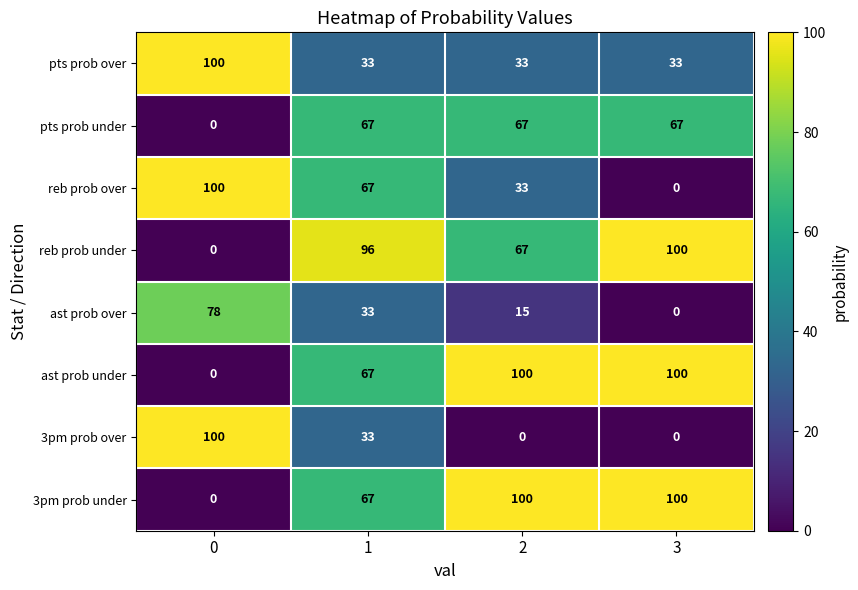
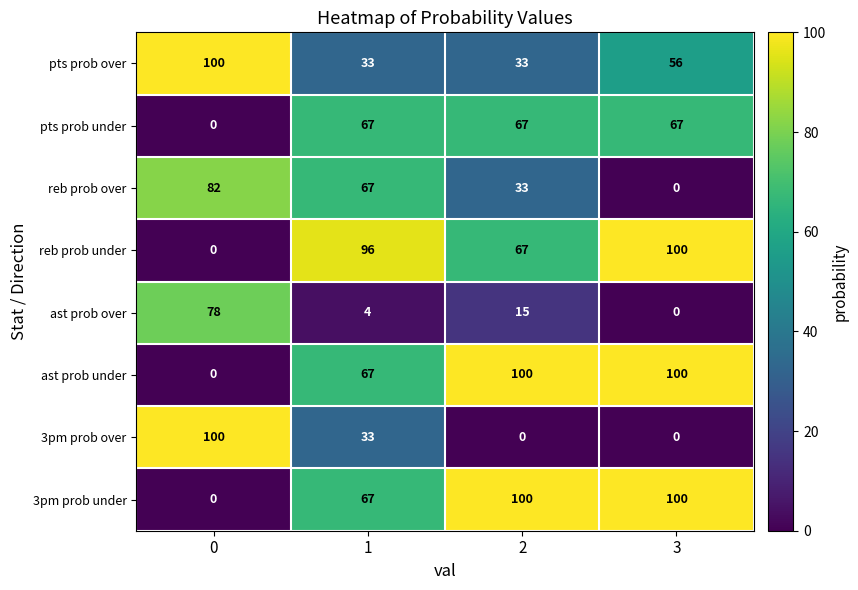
  {
    "pts prob over": {
      "0": 100,
      "1": 33,
      "2": 33,
-     "3": 33
+     "3": 56
    },
    "pts prob under": {
      "0": 0,
      "1": 67,
      "2": 67,
      "3": 67
    },
    "reb prob over": {
-     "0": 100,
+     "0": 82,
      "1": 67,
      "2": 33,
      "3": 0
    },
    "reb prob under": {
      "0": 0,
      "1": 96,
      "2": 67,
      "3": 100
    },
    "ast prob over": {
      "0": 78,
-     "1": 33,
+     "1": 4,
      "2": 15,
      "3": 0
    },
    "ast prob under": {
      "0": 0,
      "1": 67,
      "2": 100,
      "3": 100
    },
    "3pm prob over": {
      "0": 100,
      "1": 33,
      "2": 0,
      "3": 0
    },
    "3pm prob under": {
      "0": 0,
      "1": 67,
      "2": 100,
      "3": 100
    }
  }
